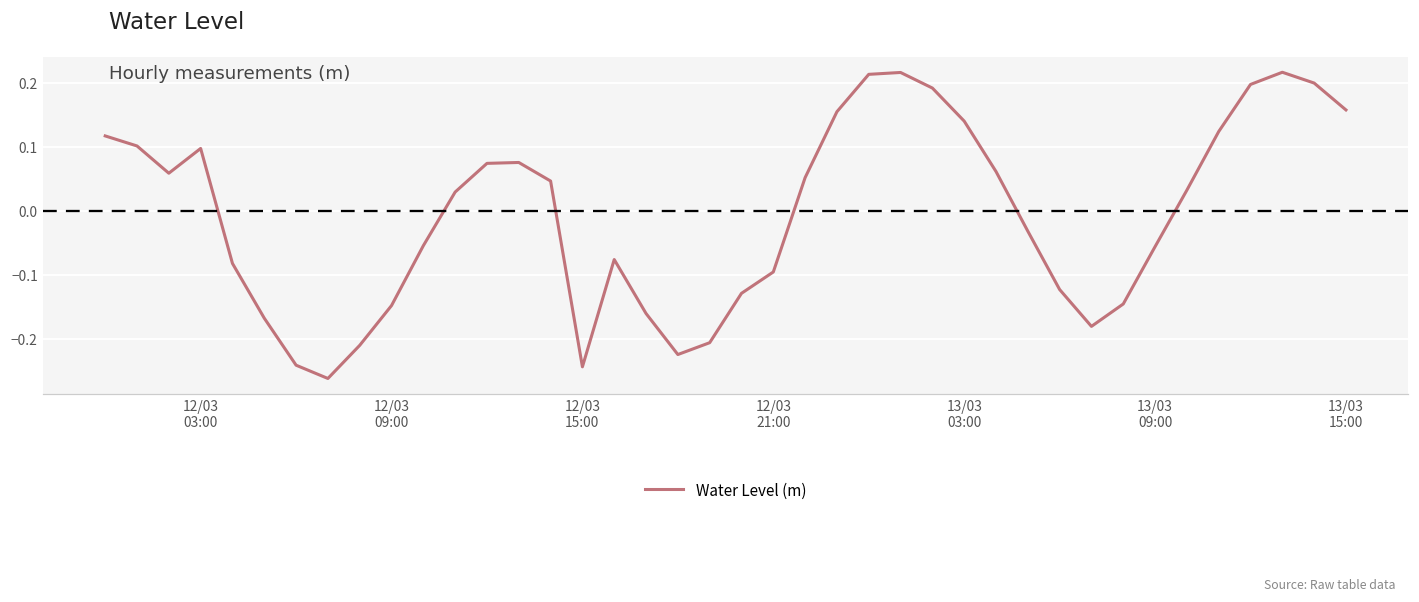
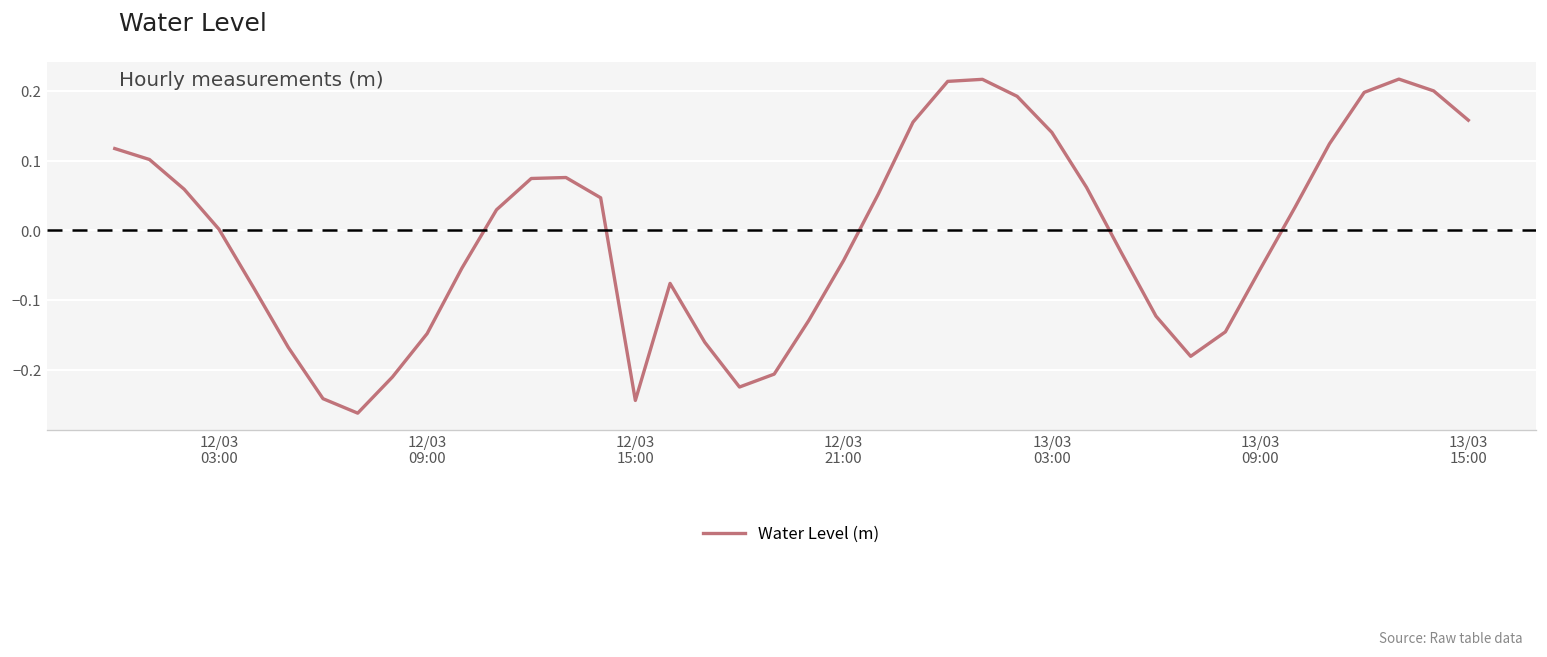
  {
-   "12/03 03:00": 0.10,
+   "12/03 03:00": 0.00,
    "12/03 09:00": -0.15,
    "12/03 15:00": -0.24,
-   "12/03 21:00": -0.10,
+   "12/03 21:00": -0.04,
    "13/03 03:00": 0.14,
    "13/03 09:00": -0.06,
    "13/03 15:00": 0.16
  }
